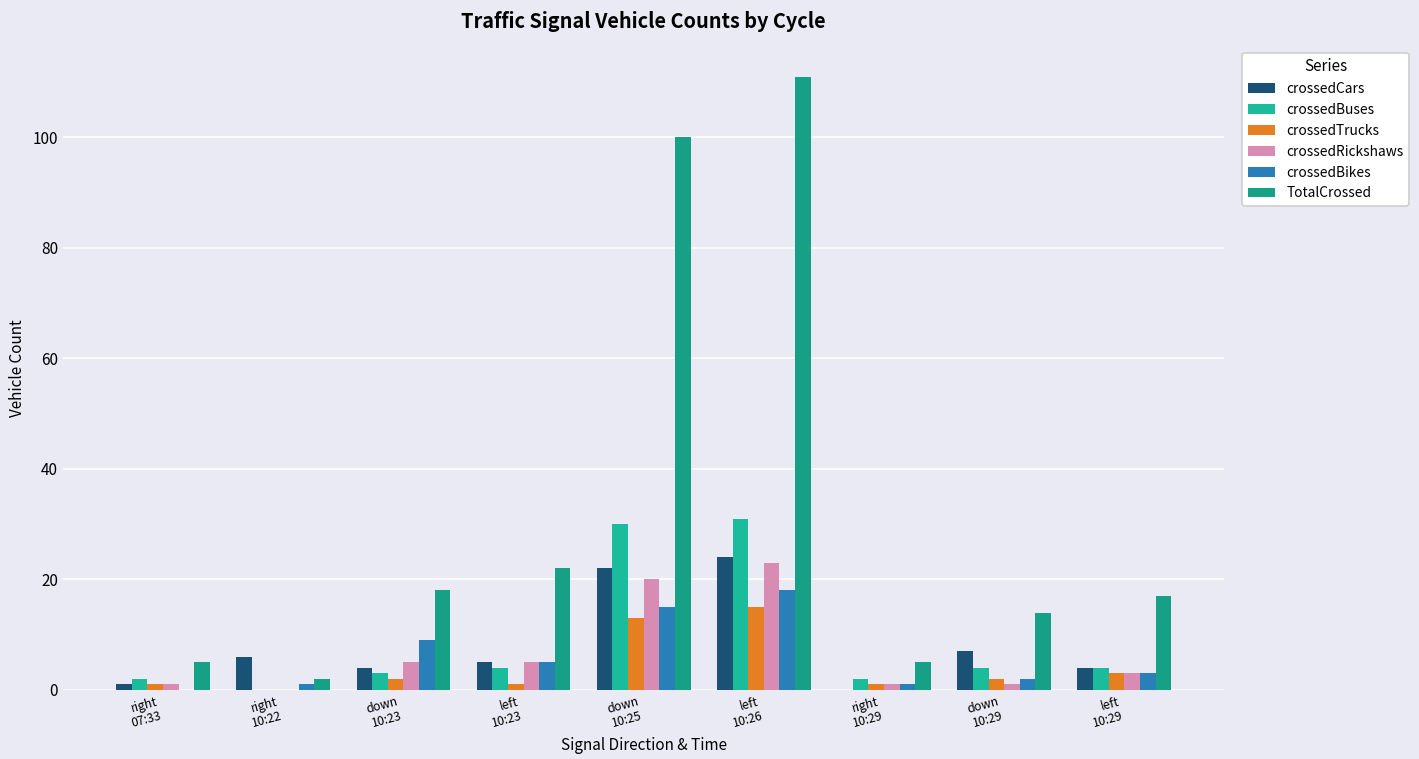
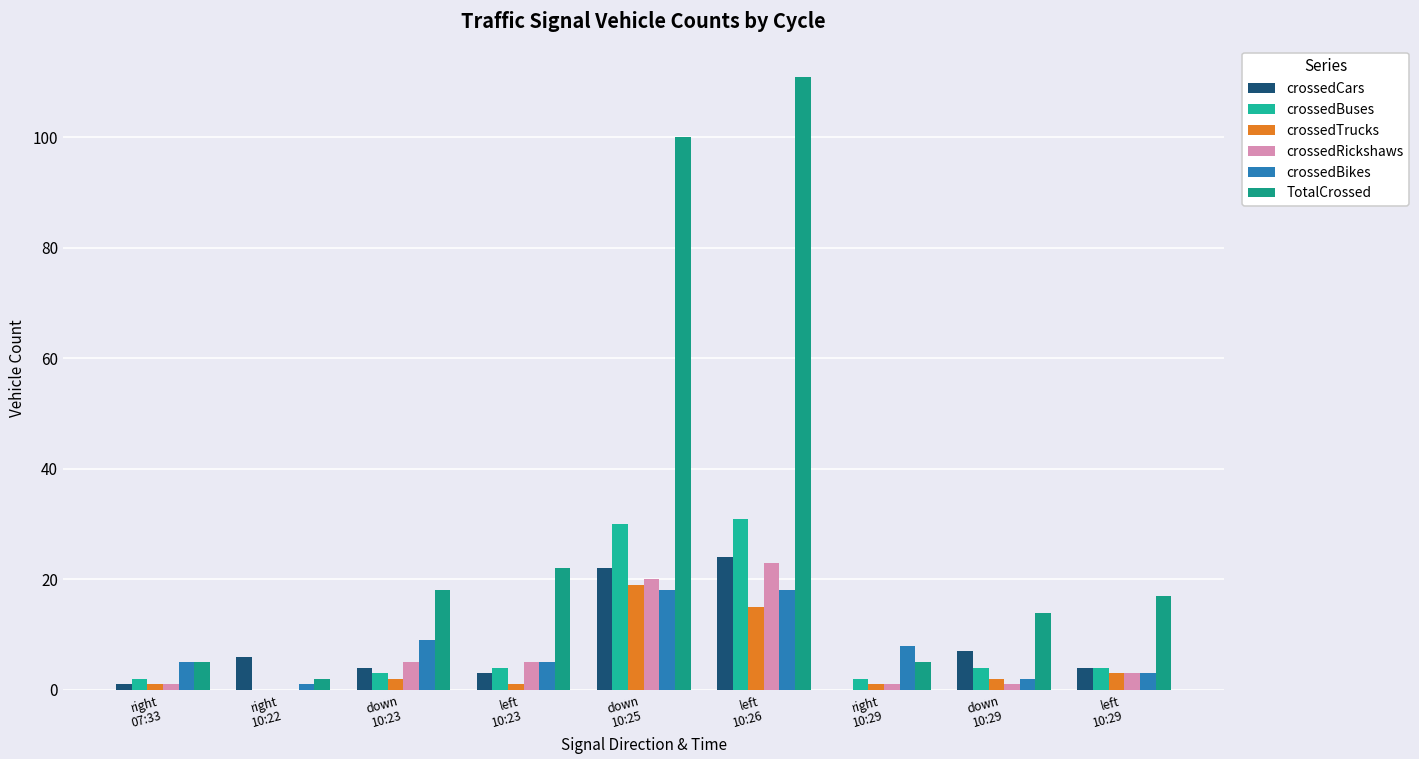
  {
    "crossedCars": {
      "right 07:33": 1,
      "right 10:22": 6,
      "down 10:23": 4,
-     "left 10:23": 5,
+     "left 10:23": 3,
      "down 10:25": 22,
      "left 10:26": 24,
      "right 10:29": 0,
      "down 10:29": 7,
      "left 10:29": 4
    },
    "crossedTrucks": {
      "right 07:33": 1,
      "right 10:22": 0,
      "down 10:23": 2,
      "left 10:23": 1,
-     "down 10:25": 13,
+     "down 10:25": 19,
      "left 10:26": 15,
      "right 10:29": 1,
      "down 10:29": 2,
      "left 10:29": 3
    },
    "crossedRickshaws": {
      "right 07:33": 1,
      "right 10:22": 0,
      "down 10:23": 5,
      "left 10:23": 5,
      "down 10:25": 20,
      "left 10:26": 23,
      "right 10:29": 1,
      "down 10:29": 1,
      "left 10:29": 3
    },
    "crossedBikes": {
-     "right 07:33": 0,
+     "right 07:33": 5,
      "right 10:22": 1,
      "down 10:23": 9,
      "left 10:23": 5,
-     "down 10:25": 15,
+     "down 10:25": 18,
      "left 10:26": 18,
-     "right 10:29": 1,
+     "right 10:29": 8,
      "down 10:29": 2,
      "left 10:29": 3
    }
  }
